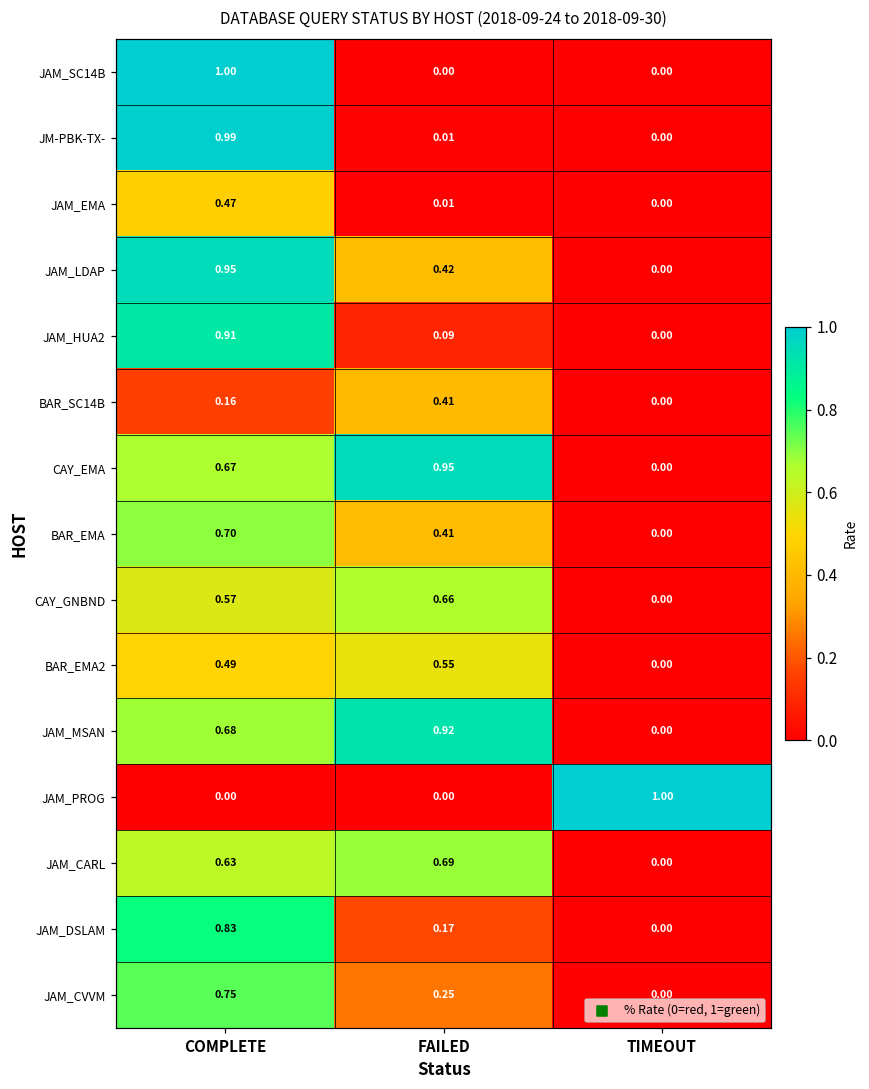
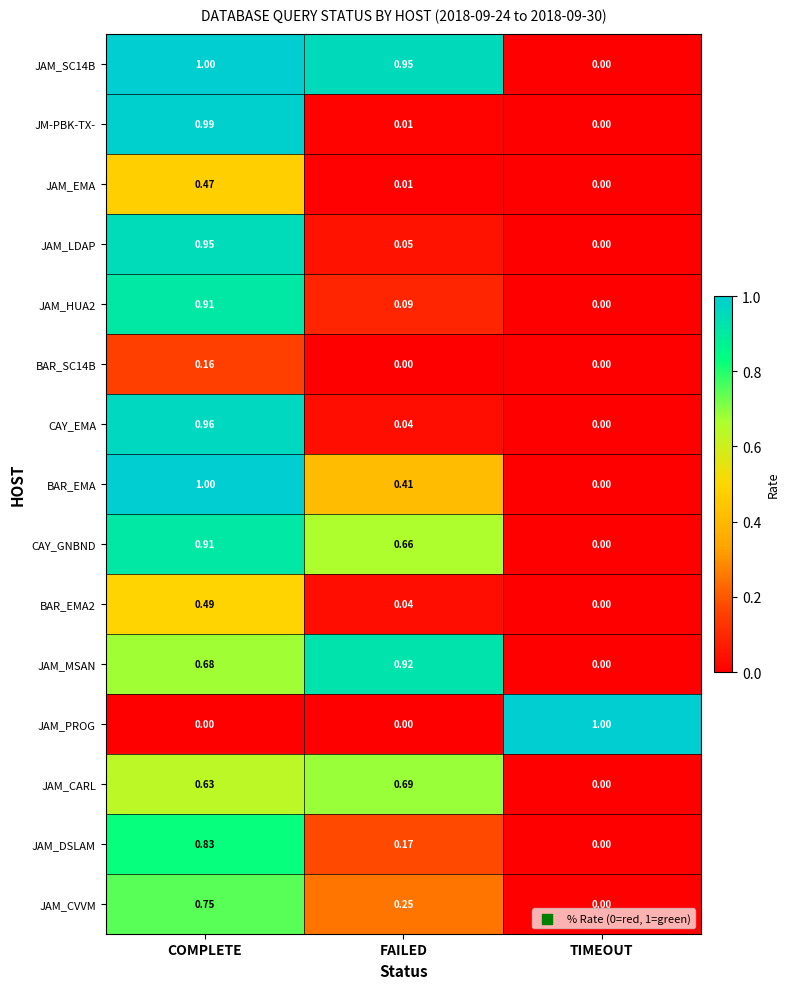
  {
    "JAM_SC14B": {
      "COMPLETE": 1.00,
-     "FAILED": 0.00,
+     "FAILED": 0.95,
      "TIMEOUT": 0.00
    },
    "JM-PBK-TX-": {
      "COMPLETE": 0.99,
      "FAILED": 0.01,
      "TIMEOUT": 0.00
    },
    "JAM_EMA": {
      "COMPLETE": 0.47,
      "FAILED": 0.01,
      "TIMEOUT": 0.00
    },
    "JAM_LDAP": {
      "COMPLETE": 0.95,
-     "FAILED": 0.42,
+     "FAILED": 0.05,
      "TIMEOUT": 0.00
    },
    "JAM_HUA2": {
      "COMPLETE": 0.91,
      "FAILED": 0.09,
      "TIMEOUT": 0.00
    },
    "BAR_SC14B": {
      "COMPLETE": 0.16,
-     "FAILED": 0.41,
+     "FAILED": 0.00,
      "TIMEOUT": 0.00
    },
    "CAY_EMA": {
-     "COMPLETE": 0.67,
-     "FAILED": 0.95,
+     "COMPLETE": 0.96,
+     "FAILED": 0.04,
      "TIMEOUT": 0.00
    },
    "BAR_EMA": {
-     "COMPLETE": 0.70,
+     "COMPLETE": 1.00,
      "FAILED": 0.41,
      "TIMEOUT": 0.00
    },
    "CAY_GNBND": {
-     "COMPLETE": 0.57,
+     "COMPLETE": 0.91,
      "FAILED": 0.66,
      "TIMEOUT": 0.00
    },
    "BAR_EMA2": {
      "COMPLETE": 0.49,
-     "FAILED": 0.55,
+     "FAILED": 0.04,
      "TIMEOUT": 0.00
    },
    "JAM_MSAN": {
      "COMPLETE": 0.68,
      "FAILED": 0.92,
      "TIMEOUT": 0.00
    },
    "JAM_PROG": {
      "COMPLETE": 0.00,
      "FAILED": 0.00,
      "TIMEOUT": 1.00
    },
    "JAM_CARL": {
      "COMPLETE": 0.63,
      "FAILED": 0.69,
      "TIMEOUT": 0.00
    },
    "JAM_DSLAM": {
      "COMPLETE": 0.83,
      "FAILED": 0.17,
      "TIMEOUT": 0.00
    },
    "JAM_CVVM": {
      "COMPLETE": 0.75,
      "FAILED": 0.25
    }
  }
